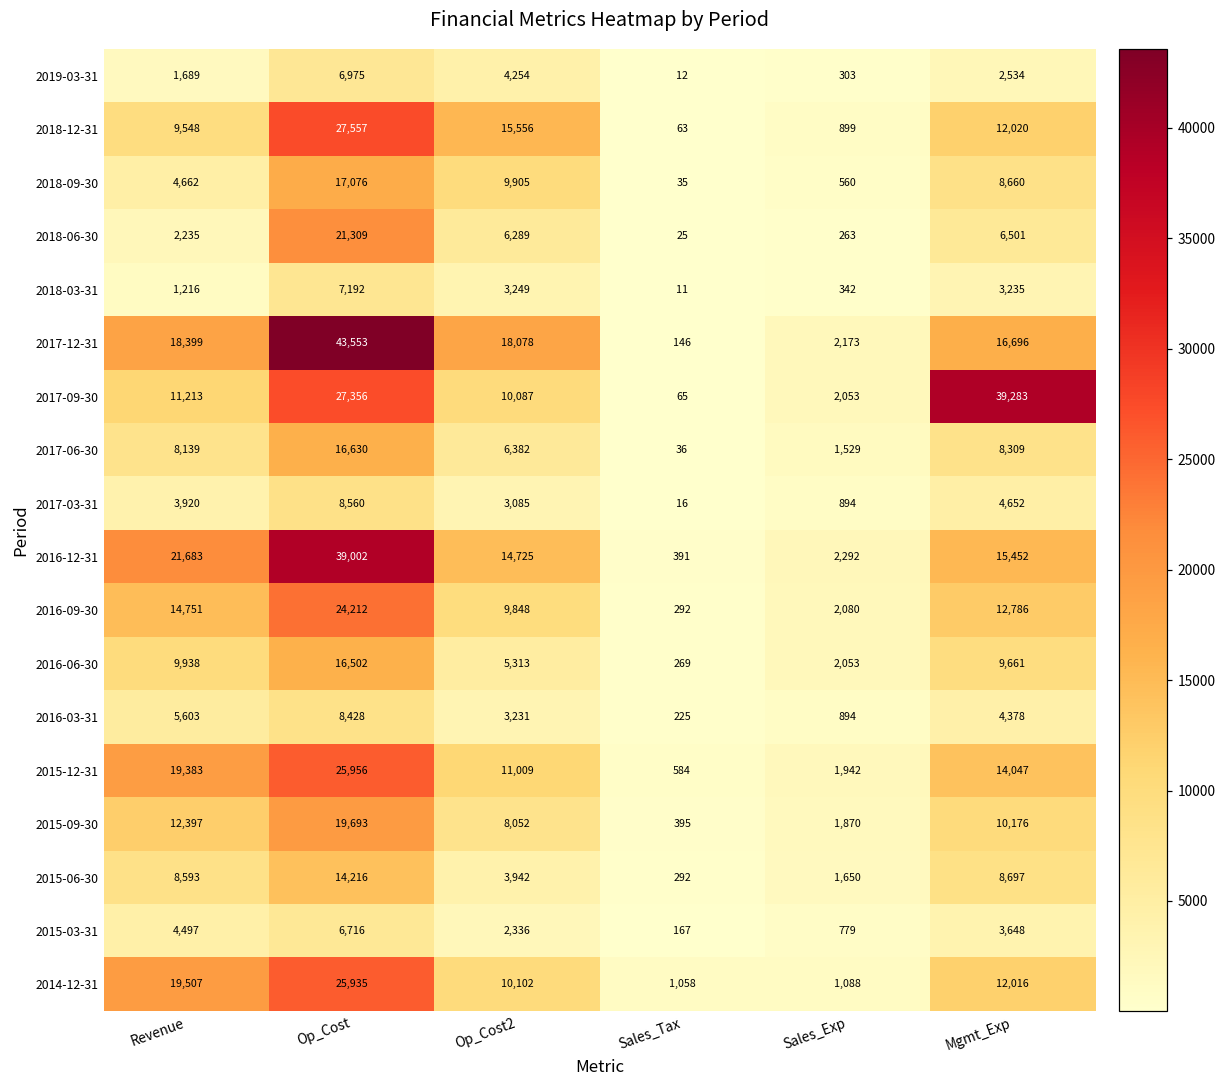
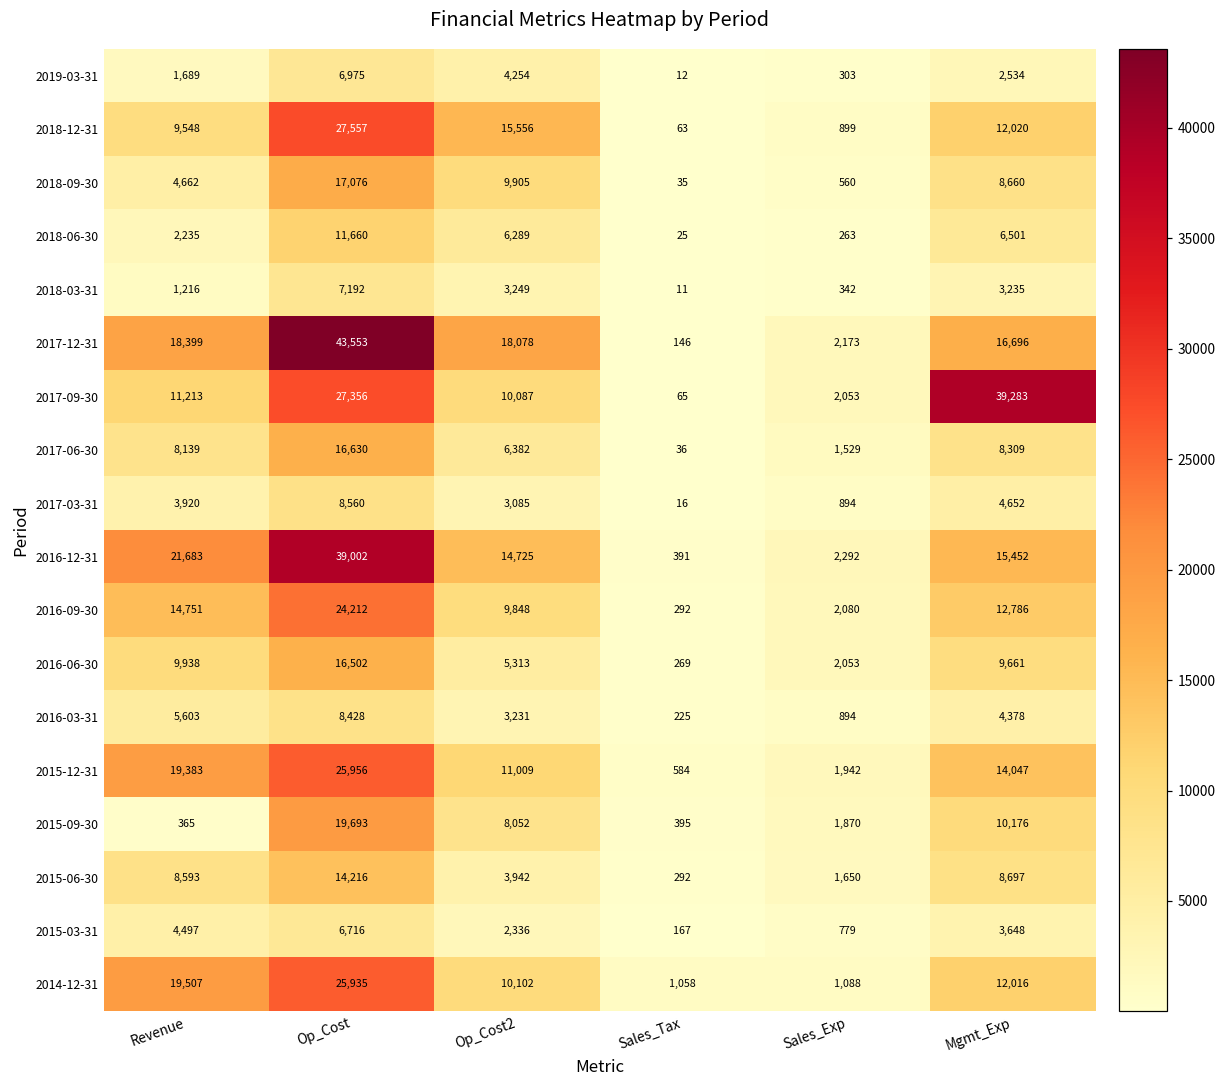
  {
    "2019-03-31": {
      "Revenue": "1,689",
      "Op_Cost": "6,975",
      "Op_Cost2": "4,254",
      "Sales_Tax": "12",
      "Sales_Exp": "303",
      "Mgmt_Exp": "2,534"
    },
    "2018-12-31": {
      "Revenue": "9,548",
      "Op_Cost": "27,557",
      "Op_Cost2": "15,556",
      "Sales_Tax": "63",
      "Sales_Exp": "899",
      "Mgmt_Exp": "12,020"
    },
    "2018-09-30": {
      "Revenue": "4,662",
      "Op_Cost": "17,076",
      "Op_Cost2": "9,905",
      "Sales_Tax": "35",
      "Sales_Exp": "560",
      "Mgmt_Exp": "8,660"
    },
    "2018-06-30": {
      "Revenue": "2,235",
-     "Op_Cost": "21,309",
+     "Op_Cost": "11,660",
      "Op_Cost2": "6,289",
      "Sales_Tax": "25",
      "Sales_Exp": "263",
      "Mgmt_Exp": "6,501"
    },
    "2018-03-31": {
      "Revenue": "1,216",
      "Op_Cost": "7,192",
      "Op_Cost2": "3,249",
      "Sales_Tax": "11",
      "Sales_Exp": "342",
      "Mgmt_Exp": "3,235"
    },
    "2017-12-31": {
      "Revenue": "18,399",
      "Op_Cost": "43,553",
      "Op_Cost2": "18,078",
      "Sales_Tax": "146",
      "Sales_Exp": "2,173",
      "Mgmt_Exp": "16,696"
    },
    "2017-09-30": {
      "Revenue": "11,213",
      "Op_Cost": "27,356",
      "Op_Cost2": "10,087",
      "Sales_Tax": "65",
      "Sales_Exp": "2,053",
      "Mgmt_Exp": "39,283"
    },
    "2017-06-30": {
      "Revenue": "8,139",
      "Op_Cost": "16,630",
      "Op_Cost2": "6,382",
      "Sales_Tax": "36",
      "Sales_Exp": "1,529",
      "Mgmt_Exp": "8,309"
    },
    "2017-03-31": {
      "Revenue": "3,920",
      "Op_Cost": "8,560",
      "Op_Cost2": "3,085",
      "Sales_Tax": "16",
      "Sales_Exp": "894",
      "Mgmt_Exp": "4,652"
    },
    "2016-12-31": {
      "Revenue": "21,683",
      "Op_Cost": "39,002",
      "Op_Cost2": "14,725",
      "Sales_Tax": "391",
      "Sales_Exp": "2,292",
      "Mgmt_Exp": "15,452"
    },
    "2016-09-30": {
      "Revenue": "14,751",
      "Op_Cost": "24,212",
      "Op_Cost2": "9,848",
      "Sales_Tax": "292",
      "Sales_Exp": "2,080",
      "Mgmt_Exp": "12,786"
    },
    "2016-06-30": {
      "Revenue": "9,938",
      "Op_Cost": "16,502",
      "Op_Cost2": "5,313",
      "Sales_Tax": "269",
      "Sales_Exp": "2,053",
      "Mgmt_Exp": "9,661"
    },
    "2016-03-31": {
      "Revenue": "5,603",
      "Op_Cost": "8,428",
      "Op_Cost2": "3,231",
      "Sales_Tax": "225",
      "Sales_Exp": "894",
      "Mgmt_Exp": "4,378"
    },
    "2015-12-31": {
      "Revenue": "19,383",
      "Op_Cost": "25,956",
      "Op_Cost2": "11,009",
      "Sales_Tax": "584",
      "Sales_Exp": "1,942",
      "Mgmt_Exp": "14,047"
    },
    "2015-09-30": {
-     "Revenue": "12,397",
+     "Revenue": "365",
      "Op_Cost": "19,693",
      "Op_Cost2": "8,052",
      "Sales_Tax": "395",
      "Sales_Exp": "1,870",
      "Mgmt_Exp": "10,176"
    },
    "2015-06-30": {
      "Revenue": "8,593",
      "Op_Cost": "14,216",
      "Op_Cost2": "3,942",
      "Sales_Tax": "292",
      "Sales_Exp": "1,650",
      "Mgmt_Exp": "8,697"
    },
    "2015-03-31": {
      "Revenue": "4,497",
      "Op_Cost": "6,716",
      "Op_Cost2": "2,336",
      "Sales_Tax": "167",
      "Sales_Exp": "779",
      "Mgmt_Exp": "3,648"
    },
    "2014-12-31": {
      "Revenue": "19,507",
      "Op_Cost": "25,935",
      "Op_Cost2": "10,102",
      "Sales_Tax": "1,058",
      "Sales_Exp": "1,088",
      "Mgmt_Exp": "12,016"
    }
  }
